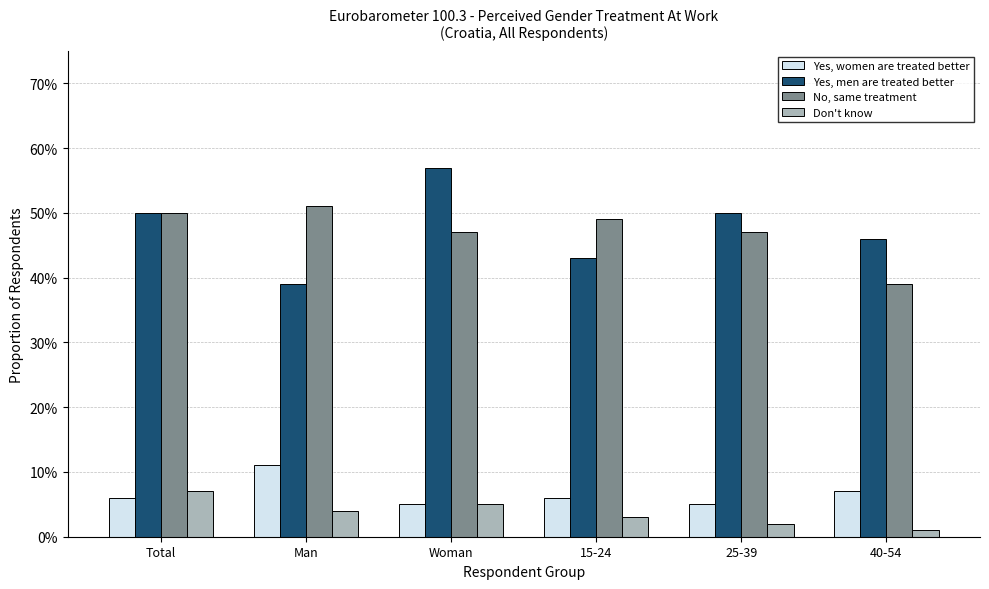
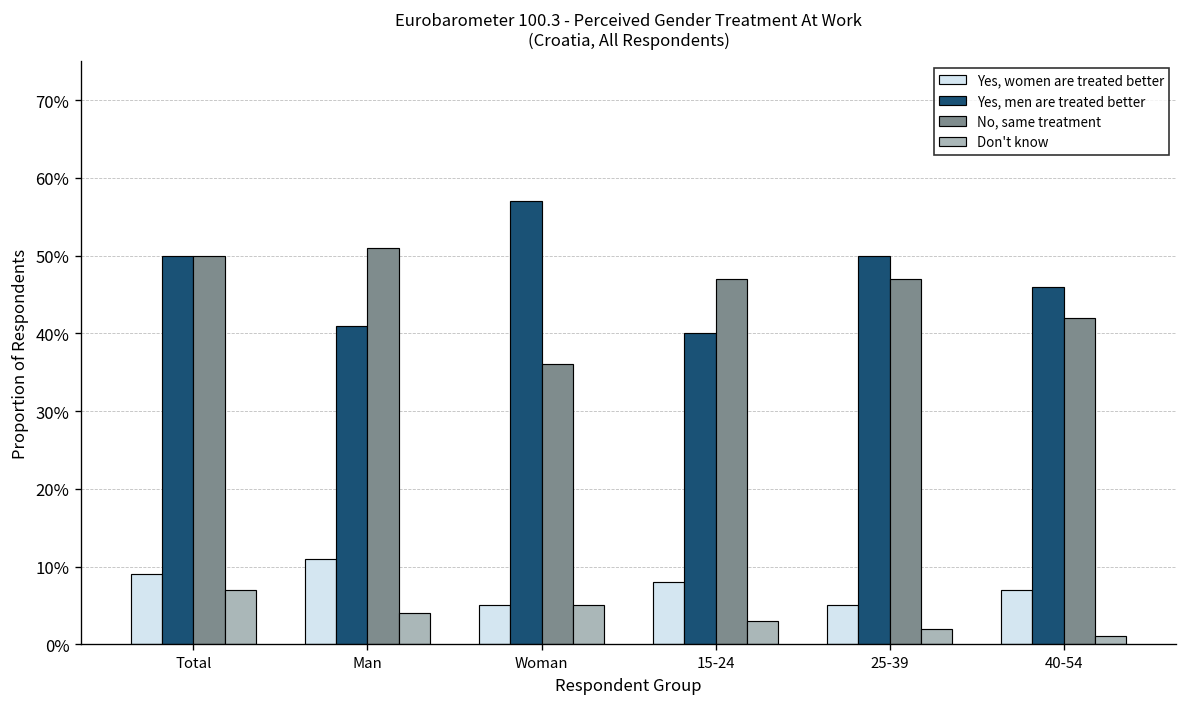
  {
    "Yes, women are treated better": {
-     "Total": "6%",
+     "Total": "9%",
      "Man": "11%",
      "Woman": "5%",
-     "15-24": "6%",
+     "15-24": "8%",
      "25-39": "5%",
      "40-54": "7%"
    },
    "Yes, men are treated better": {
      "Total": "50%",
-     "Man": "39%",
+     "Man": "41%",
      "Woman": "57%",
-     "15-24": "43%",
+     "15-24": "40%",
      "25-39": "50%",
      "40-54": "46%"
    },
    "No, same treatment": {
      "Total": "50%",
      "Man": "51%",
-     "Woman": "47%",
-     "15-24": "49%",
+     "Woman": "36%",
+     "15-24": "47%",
      "25-39": "47%",
-     "40-54": "39%"
+     "40-54": "42%"
    },
    "Don't know": {
      "Total": "7%",
      "Man": "4%",
      "Woman": "5%",
      "15-24": "3%",
      "25-39": "2%",
      "40-54": "1%"
    }
  }
